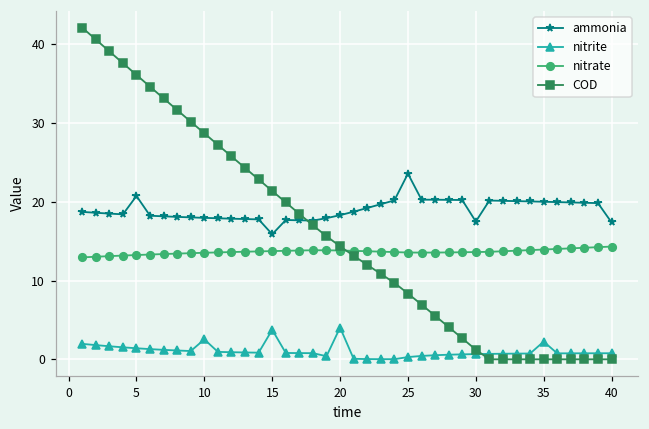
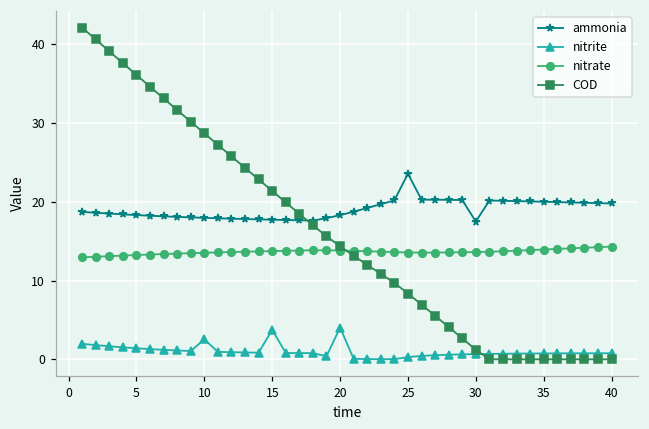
  {
    "ammonia": {
-     "5": 21,
+     "5": 18,
      "10": 18,
-     "15": 16,
+     "15": 18,
      "20": 18,
      "25": 24,
      "30": 17,
      "35": 20,
-     "40": 17
+     "40": 20
    },
    "nitrite": {
      "5": 1,
      "10": 3,
      "15": 4,
      "20": 4,
      "25": 0,
      "30": 1,
-     "35": 2,
+     "35": 1,
      "40": 1
    }
  }
